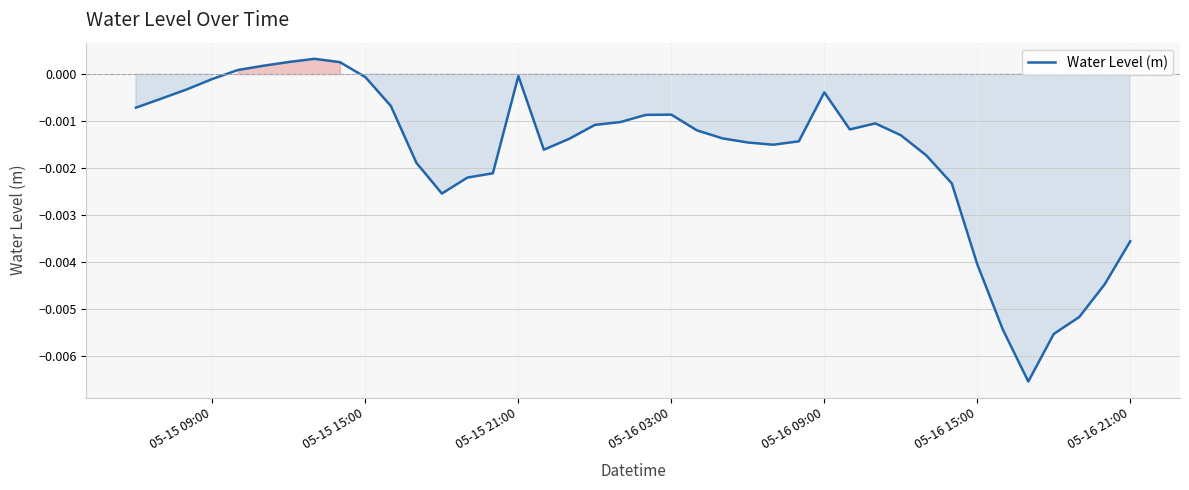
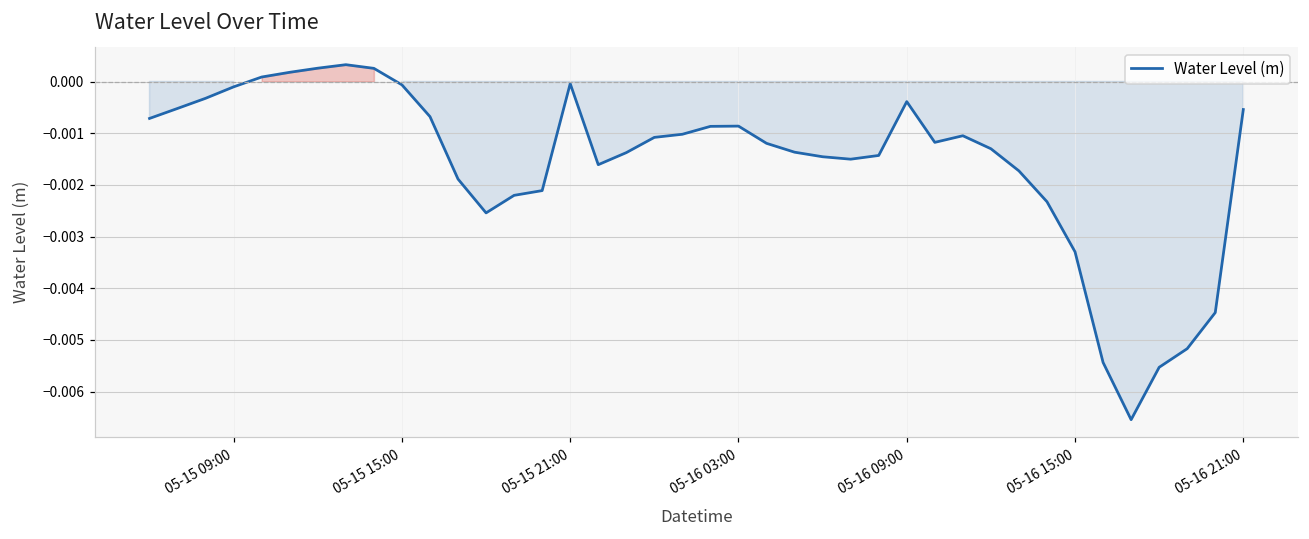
  {
    "Water Level (m)": {
      "05-15 09:00": -0.0001,
      "05-15 15:00": -0.0001,
      "05-15 21:00": 0.0000,
      "05-16 03:00": -0.0009,
      "05-16 09:00": -0.0004,
-     "05-16 15:00": -0.0040,
-     "05-16 21:00": -0.0036
+     "05-16 15:00": -0.0033,
+     "05-16 21:00": -0.0005
    }
  }
